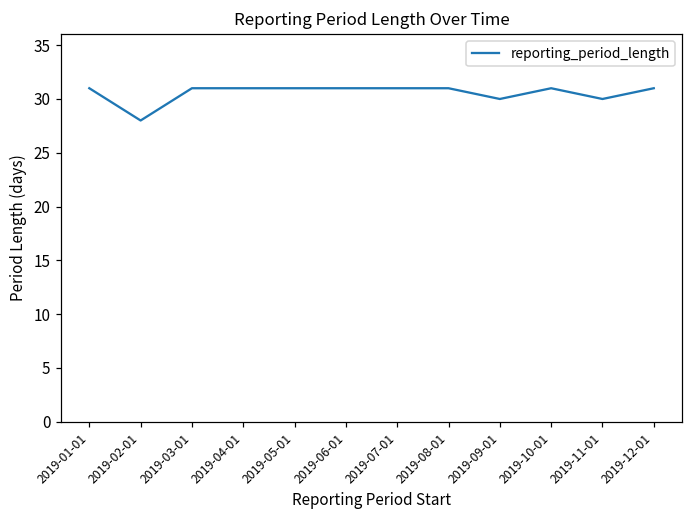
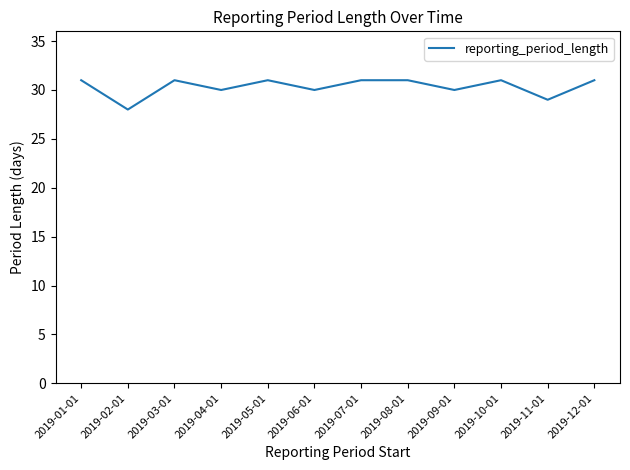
  {
    "2019-01-01": 31,
    "2019-02-01": 28,
    "2019-03-01": 31,
-   "2019-04-01": 31,
+   "2019-04-01": 30,
    "2019-05-01": 31,
-   "2019-06-01": 31,
+   "2019-06-01": 30,
    "2019-07-01": 31,
    "2019-08-01": 31,
    "2019-09-01": 30,
    "2019-10-01": 31,
-   "2019-11-01": 30,
+   "2019-11-01": 29,
    "2019-12-01": 31
  }
